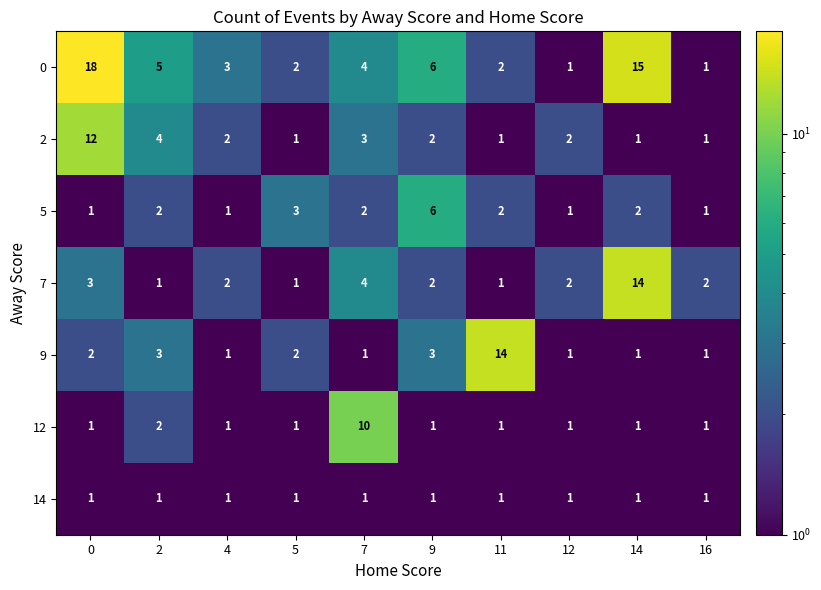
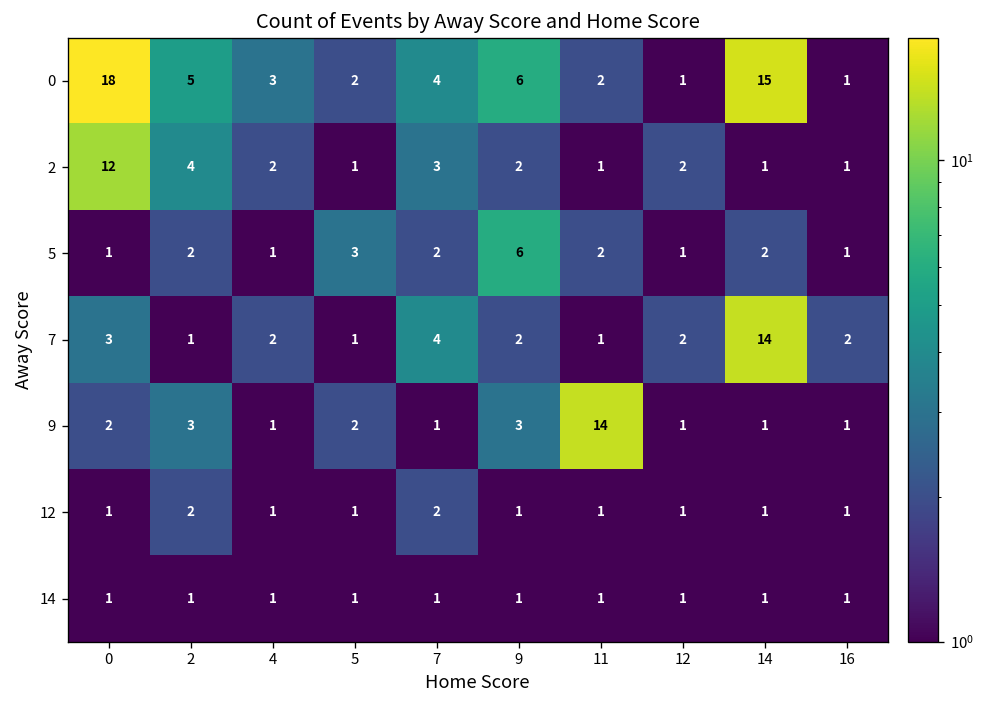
  {
    "0": {
      "0": 18,
      "2": 5,
      "4": 3,
      "5": 2,
      "7": 4,
      "9": 6,
      "11": 2,
      "12": 1,
      "14": 15,
      "16": 1
    },
    "2": {
      "0": 12,
      "2": 4,
      "4": 2,
      "5": 1,
      "7": 3,
      "9": 2,
      "11": 1,
      "12": 2,
      "14": 1,
      "16": 1
    },
    "5": {
      "0": 1,
      "2": 2,
      "4": 1,
      "5": 3,
      "7": 2,
      "9": 6,
      "11": 2,
      "12": 1,
      "14": 2,
      "16": 1
    },
    "7": {
      "0": 3,
      "2": 1,
      "4": 2,
      "5": 1,
      "7": 4,
      "9": 2,
      "11": 1,
      "12": 2,
      "14": 14,
      "16": 2
    },
    "9": {
      "0": 2,
      "2": 3,
      "4": 1,
      "5": 2,
      "7": 1,
      "9": 3,
      "11": 14,
      "12": 1,
      "14": 1,
      "16": 1
    },
    "12": {
      "0": 1,
      "2": 2,
      "4": 1,
      "5": 1,
-     "7": 10,
+     "7": 2,
      "9": 1,
      "11": 1,
      "12": 1,
      "14": 1,
      "16": 1
    },
    "14": {
      "0": 1,
      "2": 1,
      "4": 1,
      "5": 1,
      "7": 1,
      "9": 1,
      "11": 1,
      "12": 1,
      "14": 1,
      "16": 1
    }
  }
